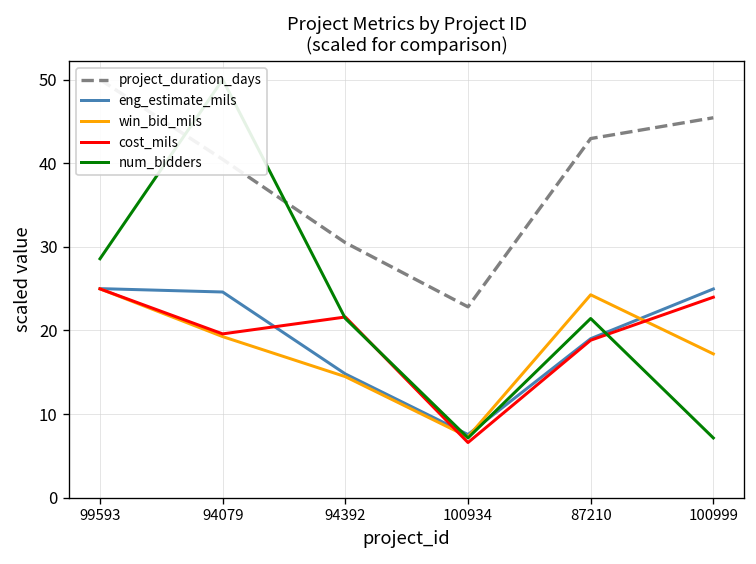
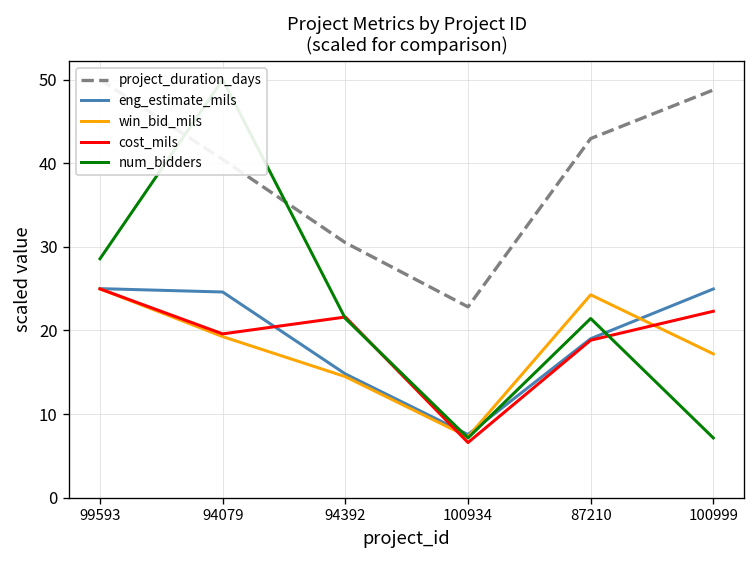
  {
    "project_duration_days": {
      "94392": 30,
      "100934": 23,
      "87210": 43,
-     "100999": 45
+     "100999": 49
    },
    "eng_estimate_mils": {
      "94079": 25,
      "100999": 25
    },
    "win_bid_mils": {
      "87210": 24,
      "100999": 17
    },
    "cost_mils": {
      "100934": 7,
-     "100999": 24
+     "100999": 22
    },
    "num_bidders": {
      "99593": 29,
      "87210": 21,
      "100999": 7
    }
  }
